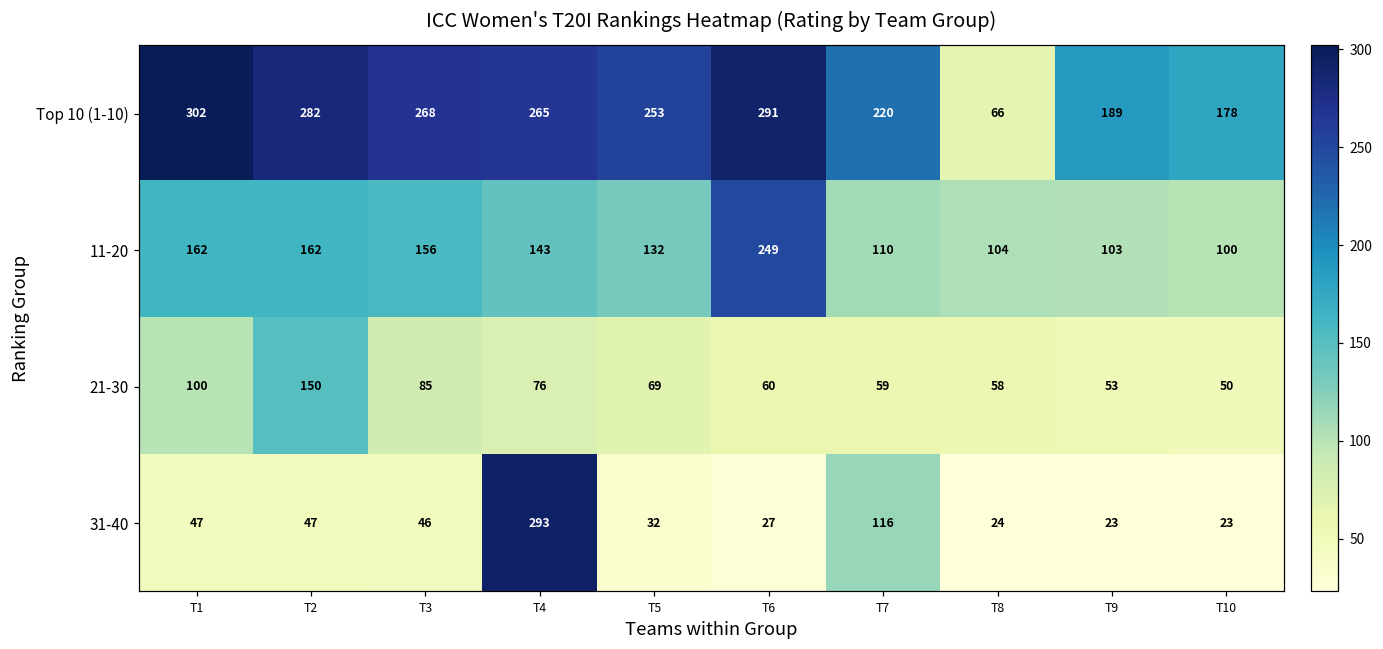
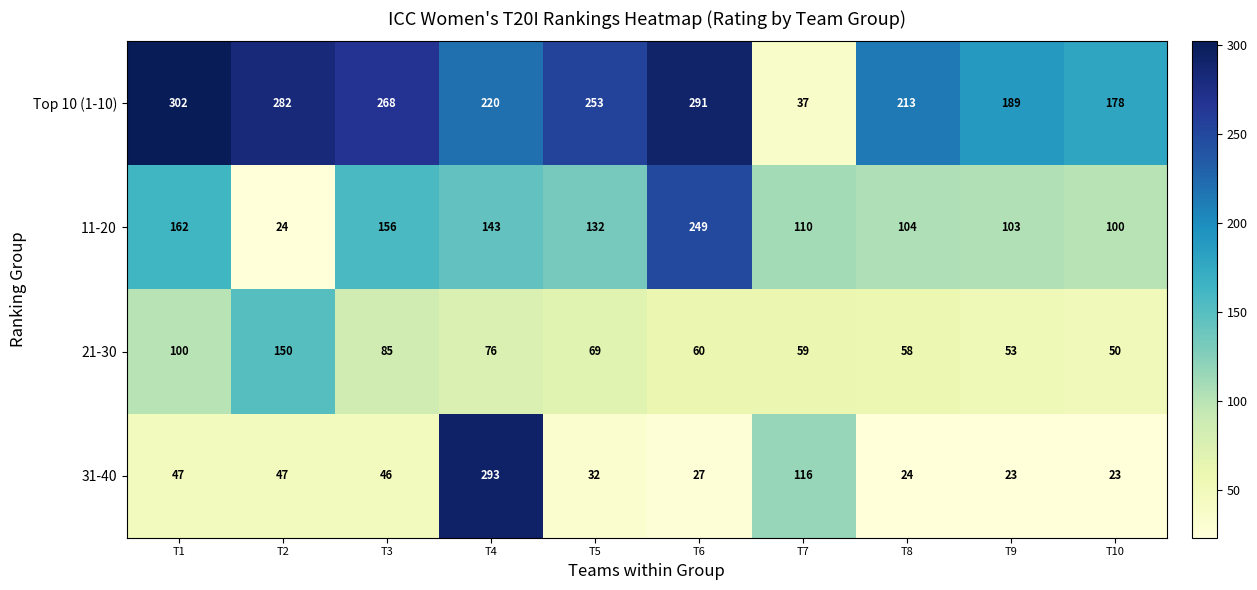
  {
    "Top 10 (1-10)": {
      "T1": 302,
      "T2": 282,
      "T3": 268,
-     "T4": 265,
+     "T4": 220,
      "T5": 253,
      "T6": 291,
-     "T7": 220,
-     "T8": 66,
+     "T7": 37,
+     "T8": 213,
      "T9": 189,
      "T10": 178
    },
    "11-20": {
      "T1": 162,
-     "T2": 162,
+     "T2": 24,
      "T3": 156,
      "T4": 143,
      "T5": 132,
      "T6": 249,
      "T7": 110,
      "T8": 104,
      "T9": 103,
      "T10": 100
    },
    "21-30": {
      "T1": 100,
      "T2": 150,
      "T3": 85,
      "T4": 76,
      "T5": 69,
      "T6": 60,
      "T7": 59,
      "T8": 58,
      "T9": 53,
      "T10": 50
    },
    "31-40": {
      "T1": 47,
      "T2": 47,
      "T3": 46,
      "T4": 293,
      "T5": 32,
      "T6": 27,
      "T7": 116,
      "T8": 24,
      "T9": 23,
      "T10": 23
    }
  }
